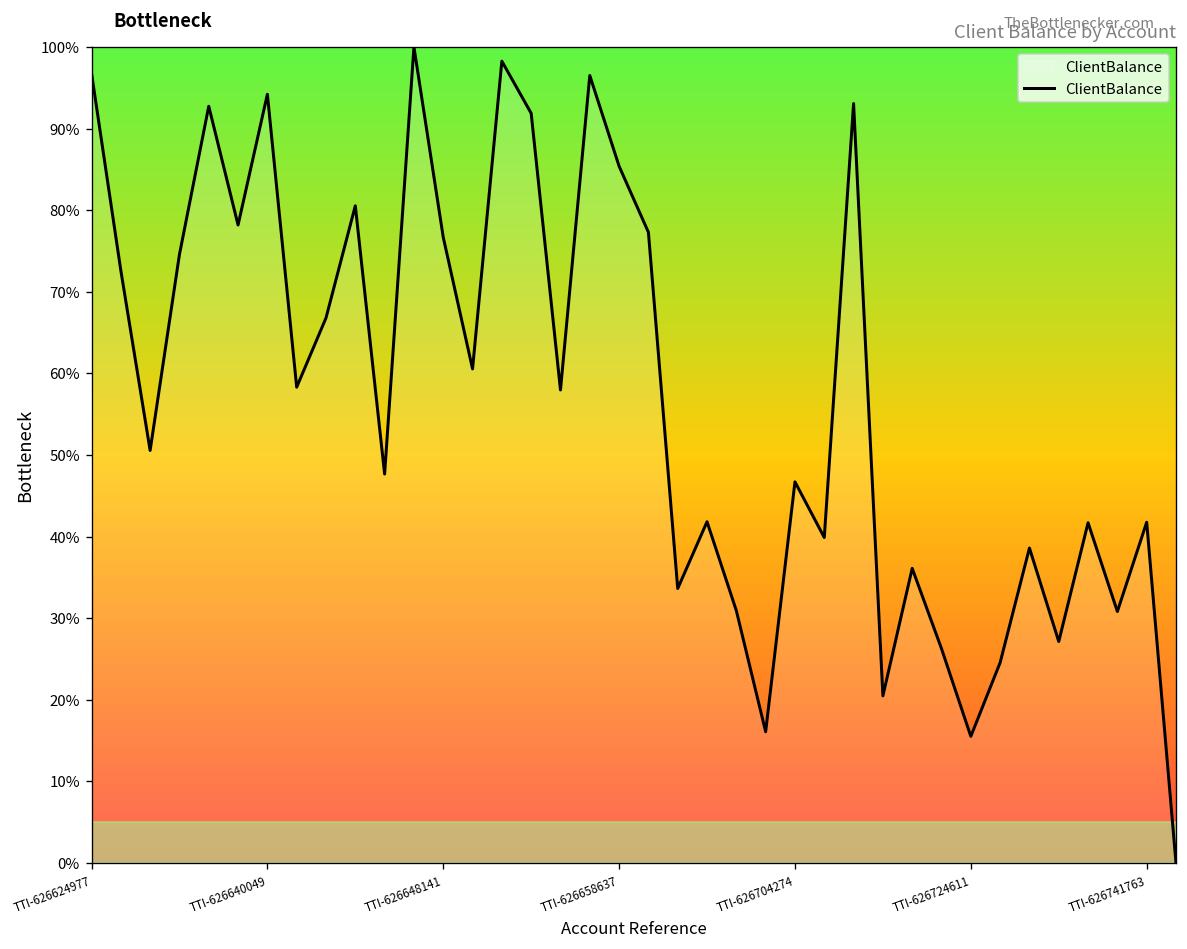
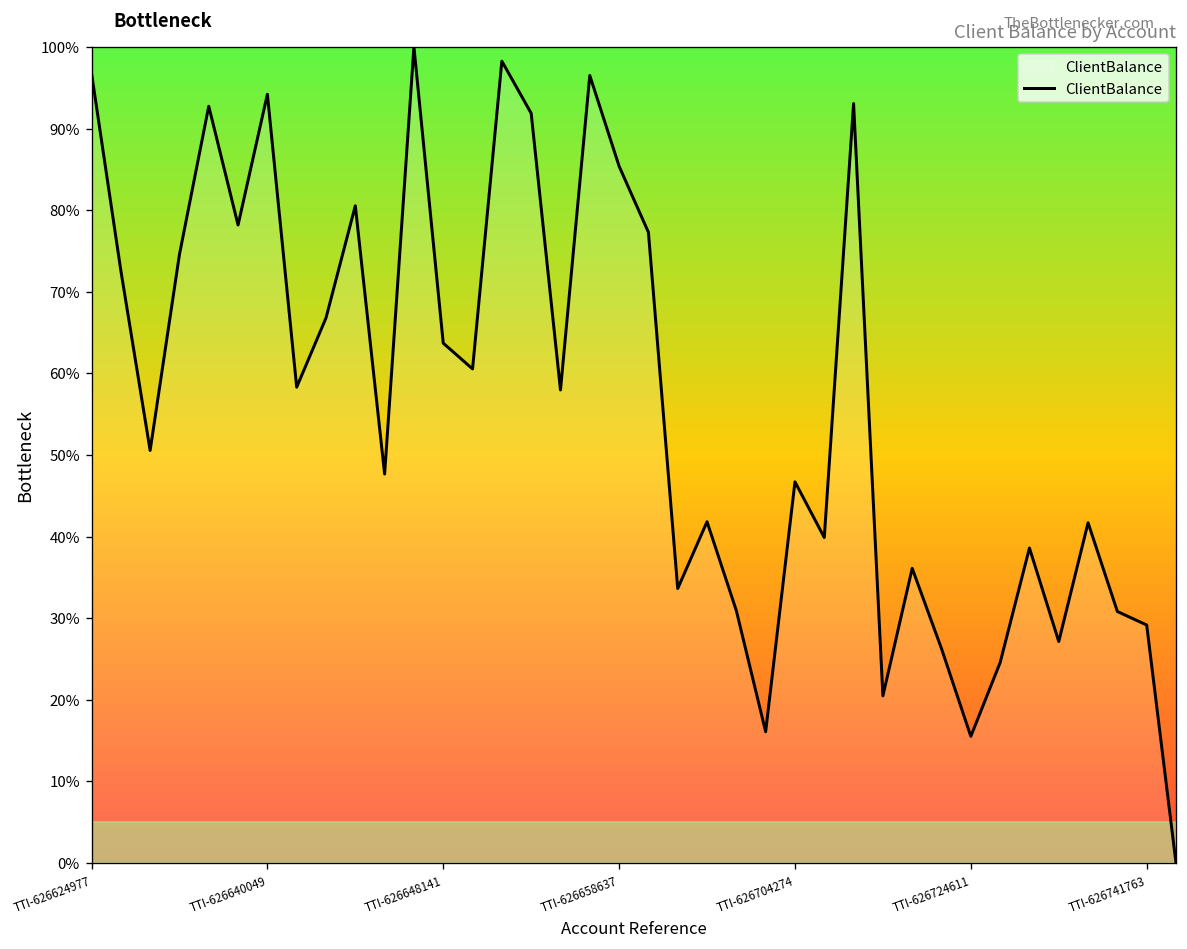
  {
    "TTI-626624977": "97%",
    "TTI-626640049": "94%",
-   "TTI-626648141": "77%",
+   "TTI-626648141": "64%",
    "TTI-626658637": "85%",
    "TTI-626704274": "47%",
    "TTI-626724611": "16%",
-   "TTI-626741763": "42%"
+   "TTI-626741763": "29%"
  }
